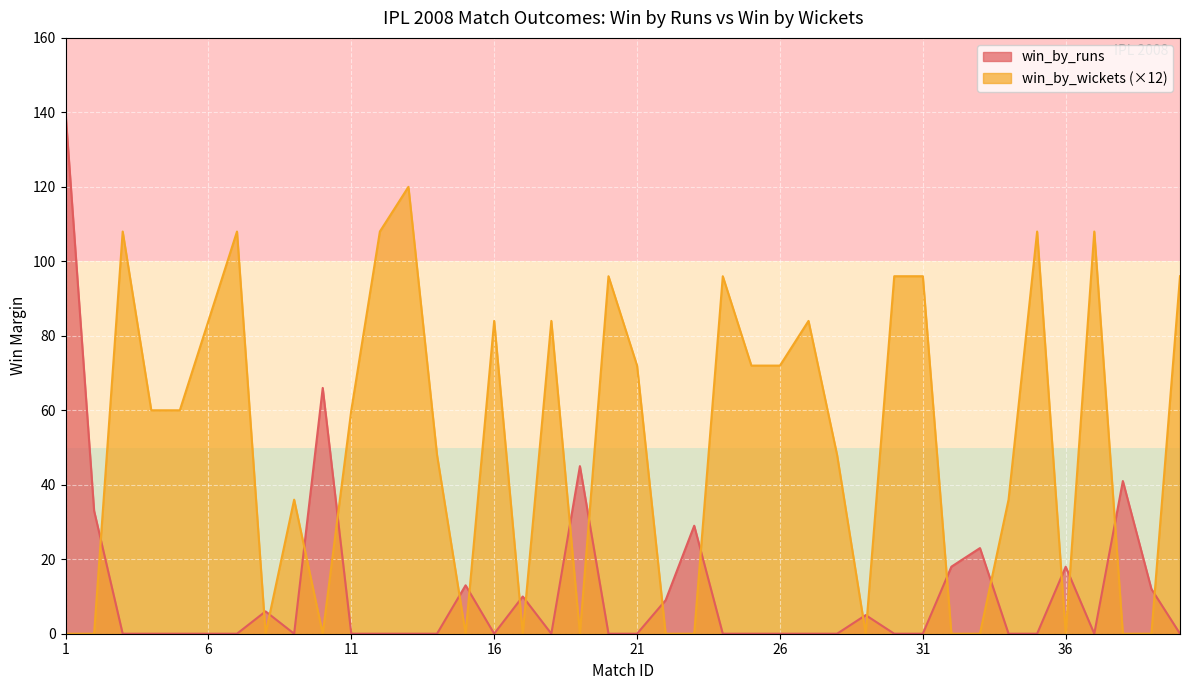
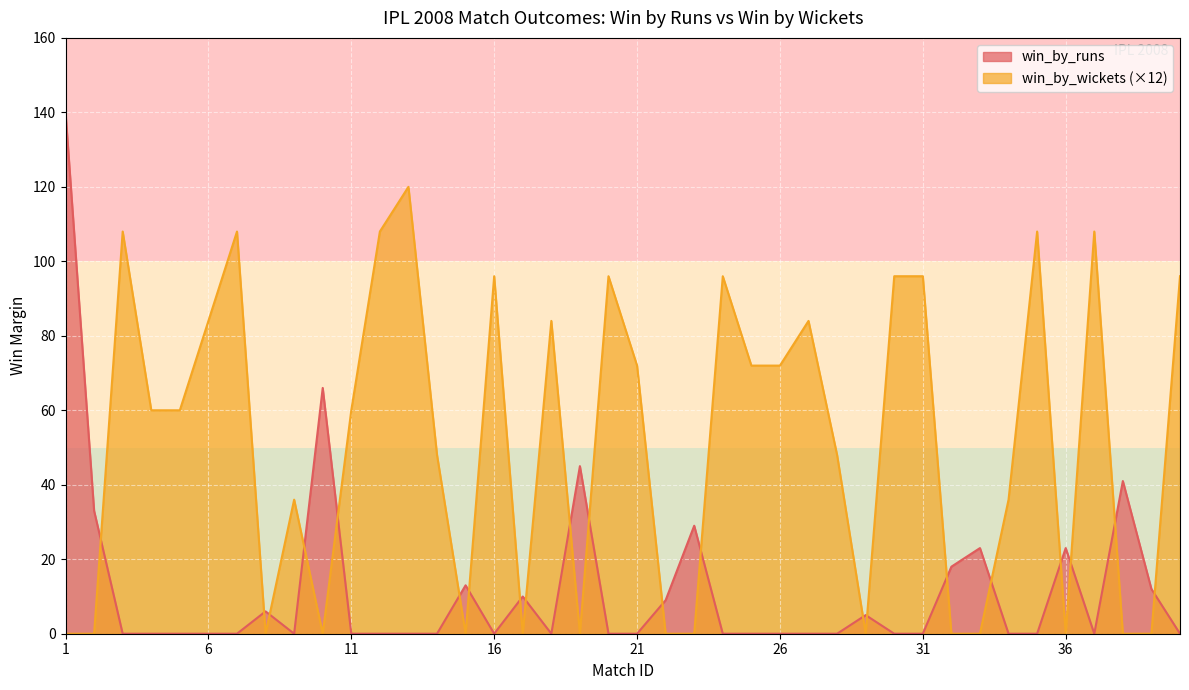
  {
    "win_by_runs": {
      "1": 140,
      "6": 0,
      "11": 0,
      "16": 0,
      "21": 0,
      "26": 0,
      "31": 0,
-     "36": 18
+     "36": 23
    },
    "win_by_wickets (×12)": {
      "1": 0,
      "6": 84,
      "11": 60,
-     "16": 84,
+     "16": 96,
      "21": 72,
      "26": 72,
      "31": 96,
      "36": 0
    }
  }
